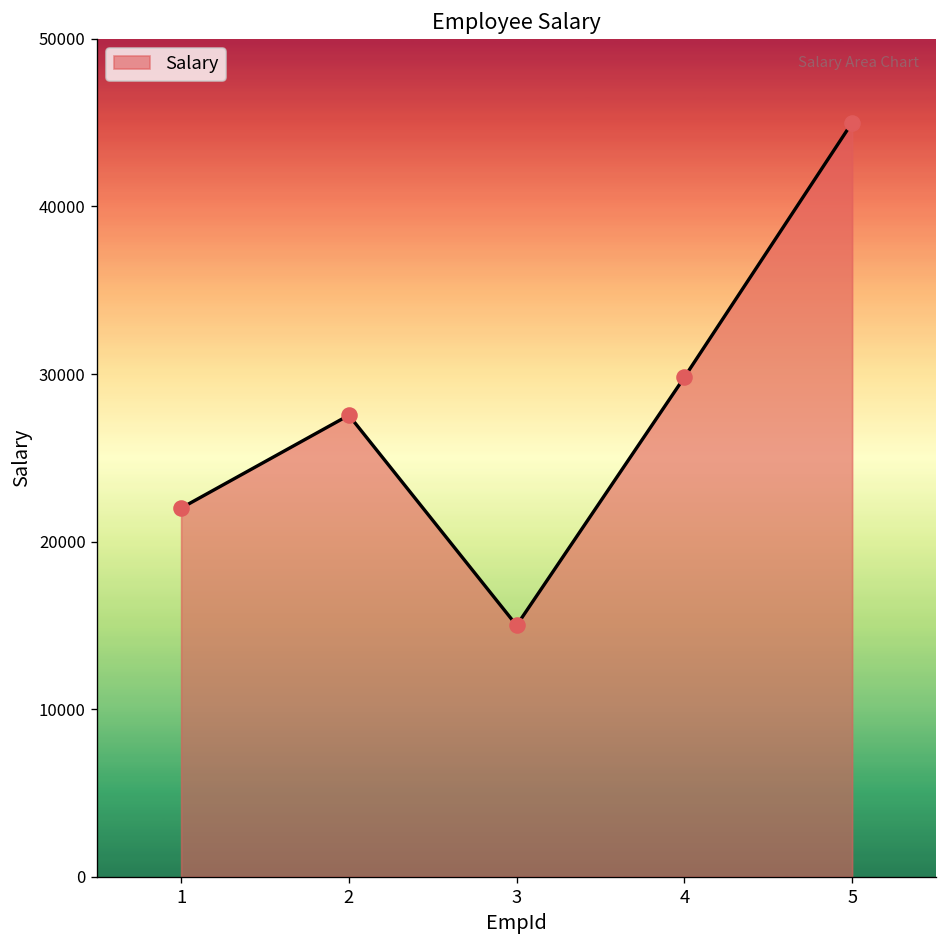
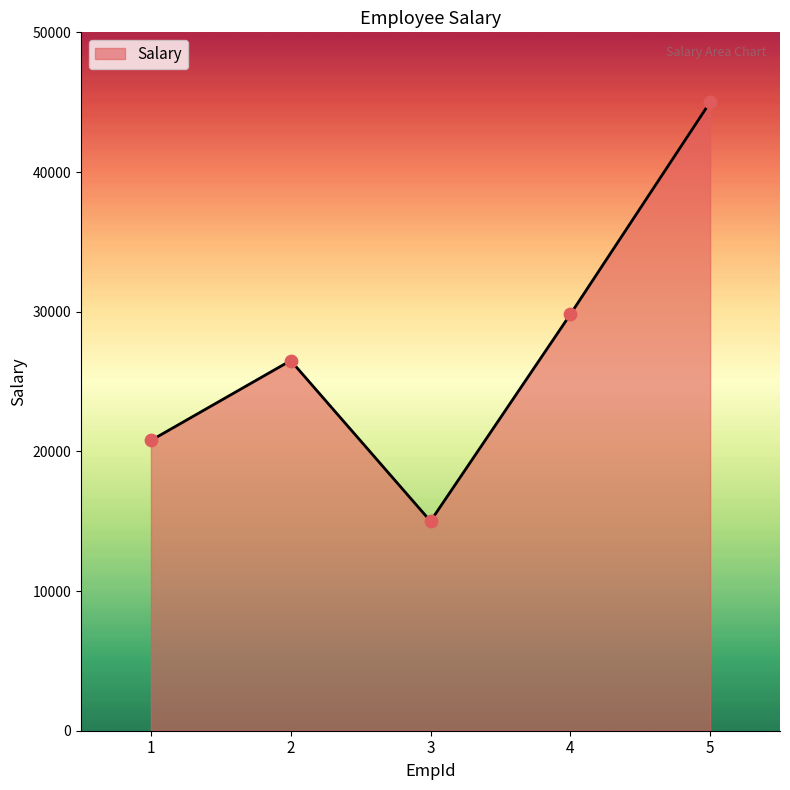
  {
-   "1": 22000,
-   "2": 27500,
+   "1": 20800,
+   "2": 26500,
    "3": 15000,
    "4": 29800,
    "5": 45000
  }
